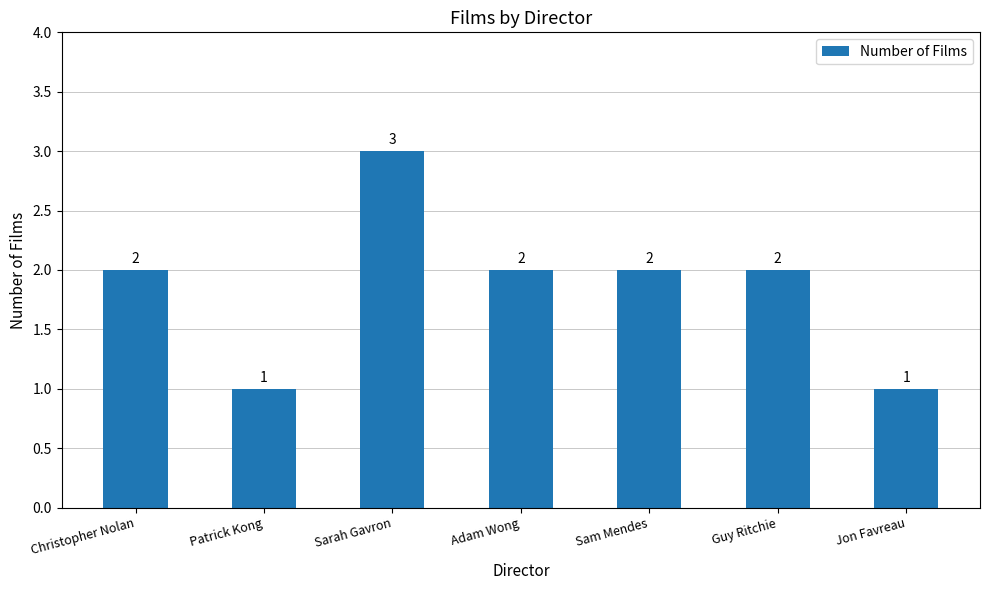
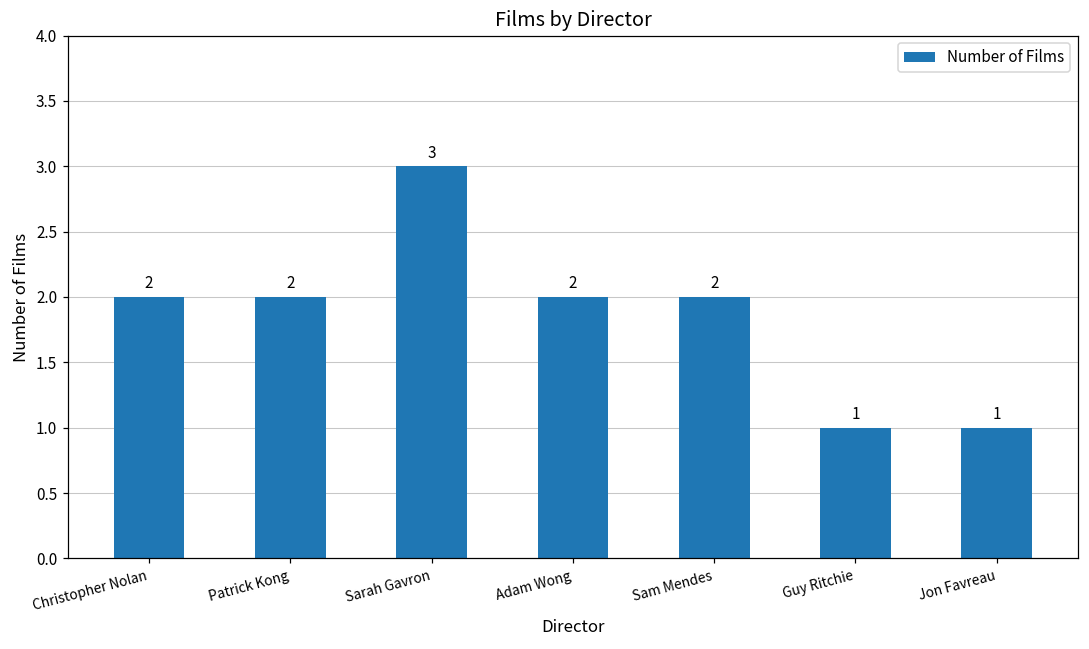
  {
    "Christopher Nolan": 2,
-   "Patrick Kong": 1,
+   "Patrick Kong": 2,
    "Sarah Gavron": 3,
    "Adam Wong": 2,
    "Sam Mendes": 2,
-   "Guy Ritchie": 2,
+   "Guy Ritchie": 1,
    "Jon Favreau": 1
  }
